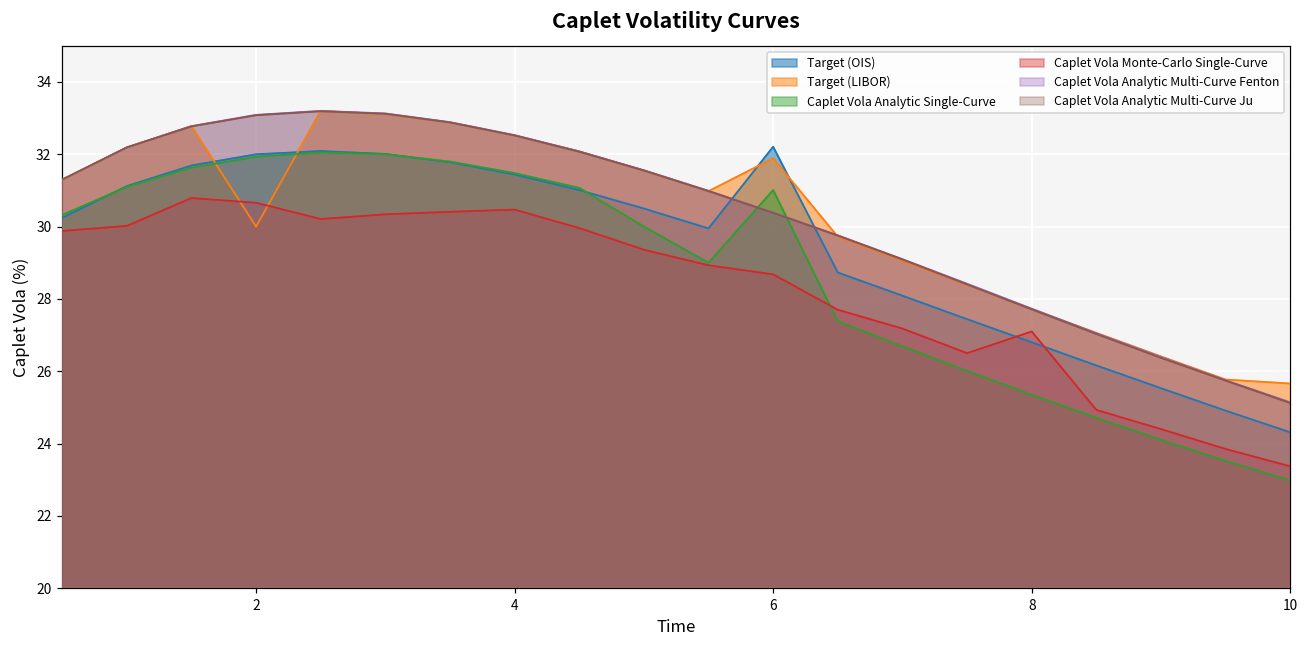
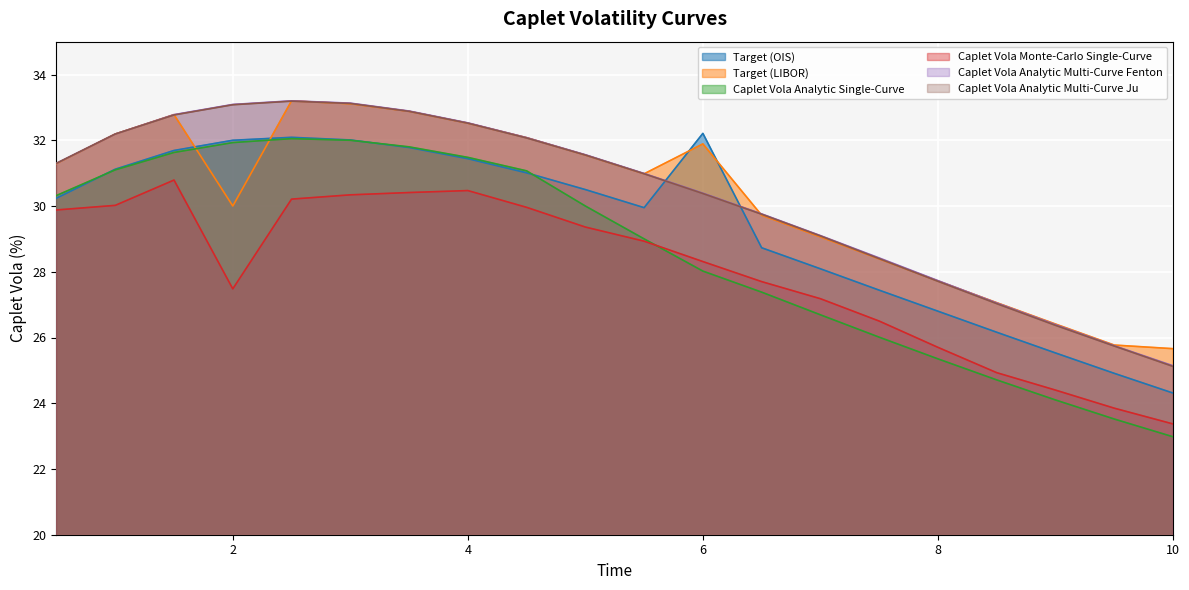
  {
    "Target (OIS)": {
      "6": 32.2,
      "8": 26.8,
      "10": 24.3
    },
    "Target (LIBOR)": {
      "2": 30.0,
      "6": 31.9,
      "10": 25.7
    },
    "Caplet Vola Analytic Single-Curve": {
-     "6": 31.0,
+     "6": 28.0,
      "8": 25.4,
      "10": 23.0
    },
    "Caplet Vola Monte-Carlo Single-Curve": {
-     "2": 30.7,
+     "2": 27.5,
      "4": 30.5,
-     "6": 28.7,
-     "8": 27.1,
+     "6": 28.3,
+     "8": 25.7,
      "10": 23.4
    }
  }
